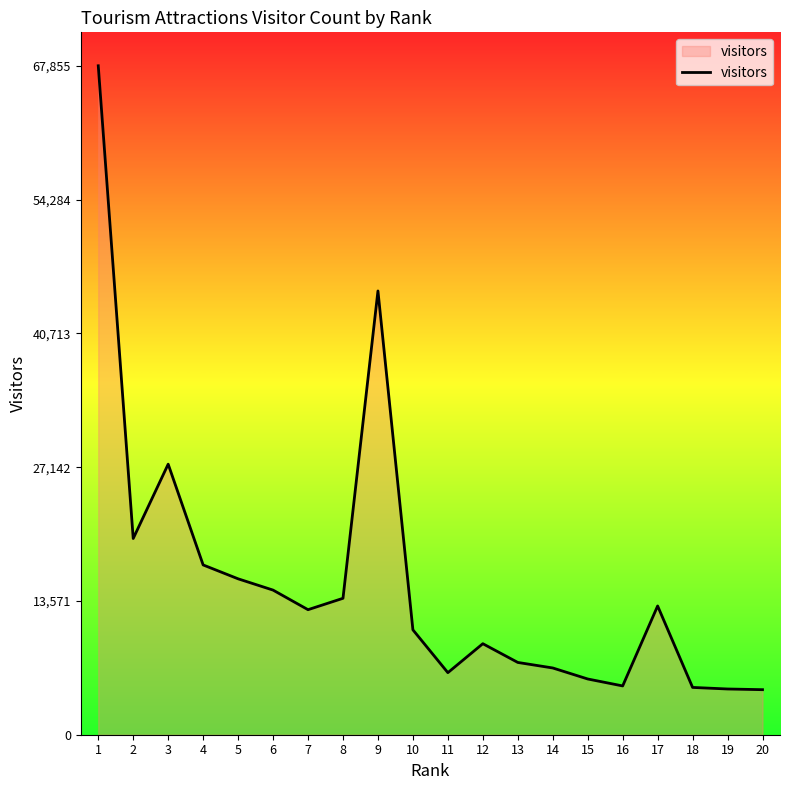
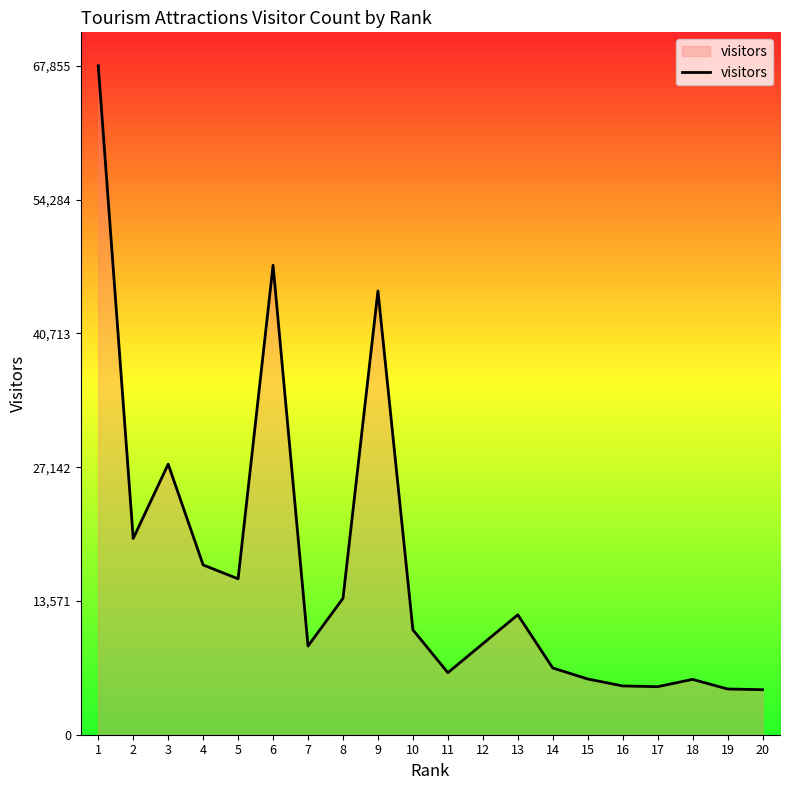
  {
    "1": "68,000",
    "2": "20,000",
    "3": "27,000",
    "4": "17,000",
    "5": "16,000",
-   "6": "15,000",
-   "7": "13,000",
+   "6": "48,000",
+   "7": "9,000",
    "8": "14,000",
    "9": "45,000",
    "10": "11,000",
    "11": "6,000",
    "12": "9,000",
-   "13": "7,000",
+   "13": "12,000",
    "14": "7,000",
    "15": "6,000",
    "16": "5,000",
-   "17": "13,000",
-   "18": "5,000",
+   "17": "5,000",
+   "18": "6,000",
    "19": "5,000",
    "20": "5,000"
  }
